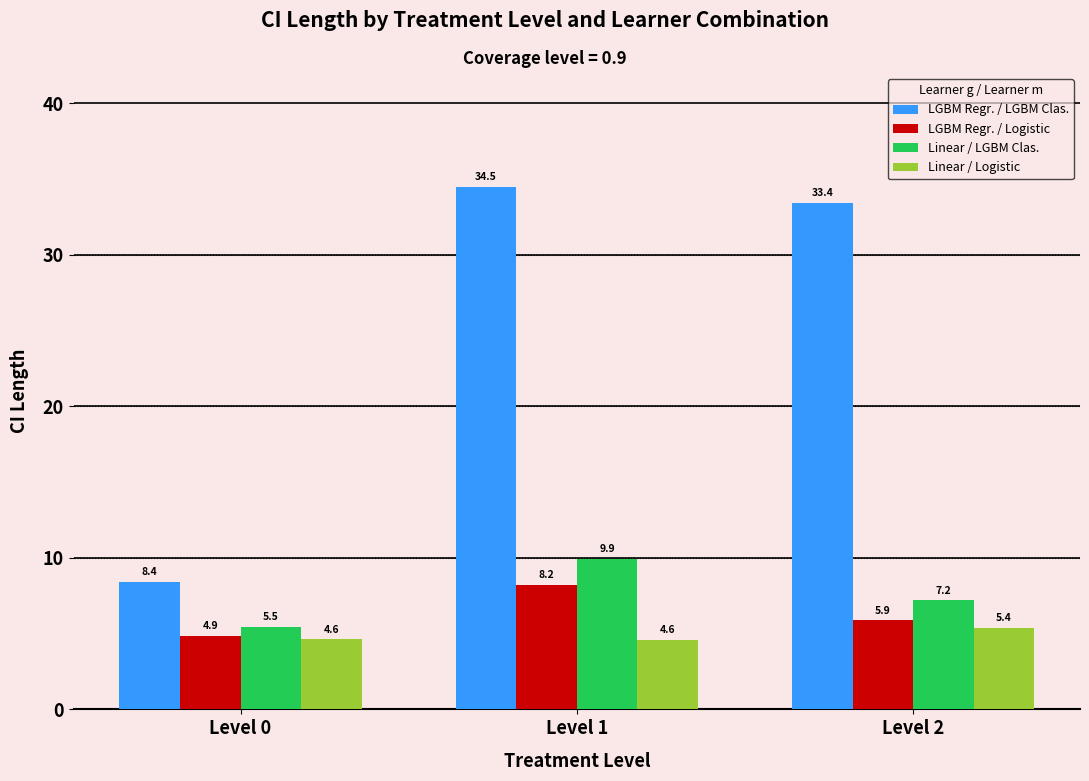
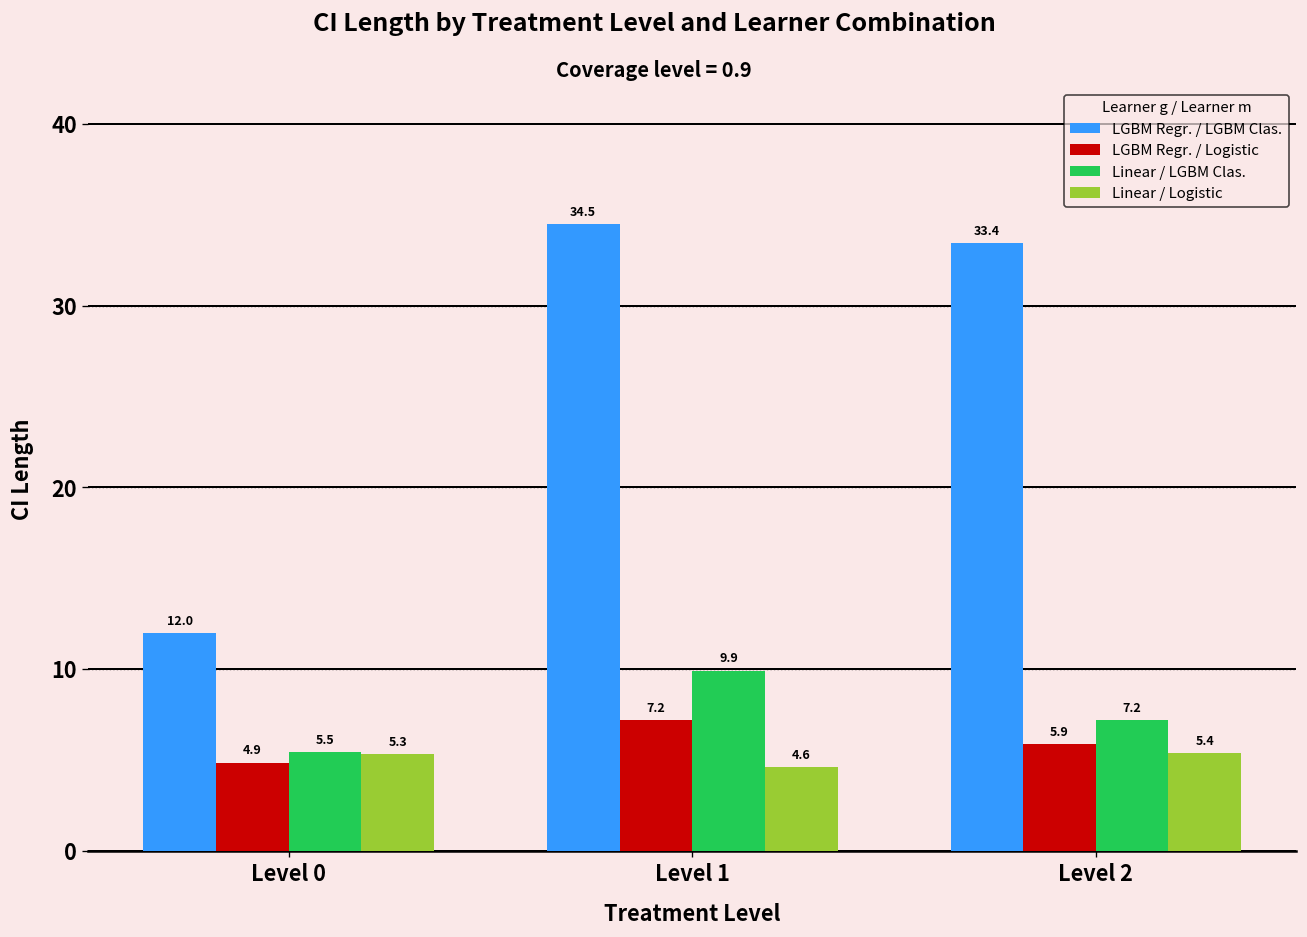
  {
    "LGBM Regr. / LGBM Clas.": {
-     "Level 0": 8.4,
+     "Level 0": 12.0,
      "Level 1": 34.5,
      "Level 2": 33.4
    },
    "LGBM Regr. / Logistic": {
      "Level 0": 4.9,
-     "Level 1": 8.2,
+     "Level 1": 7.2,
      "Level 2": 5.9
    },
    "Linear / LGBM Clas.": {
      "Level 0": 5.5,
      "Level 1": 9.9,
      "Level 2": 7.2
    },
    "Linear / Logistic": {
-     "Level 0": 4.6,
+     "Level 0": 5.3,
      "Level 1": 4.6,
      "Level 2": 5.4
    }
  }
